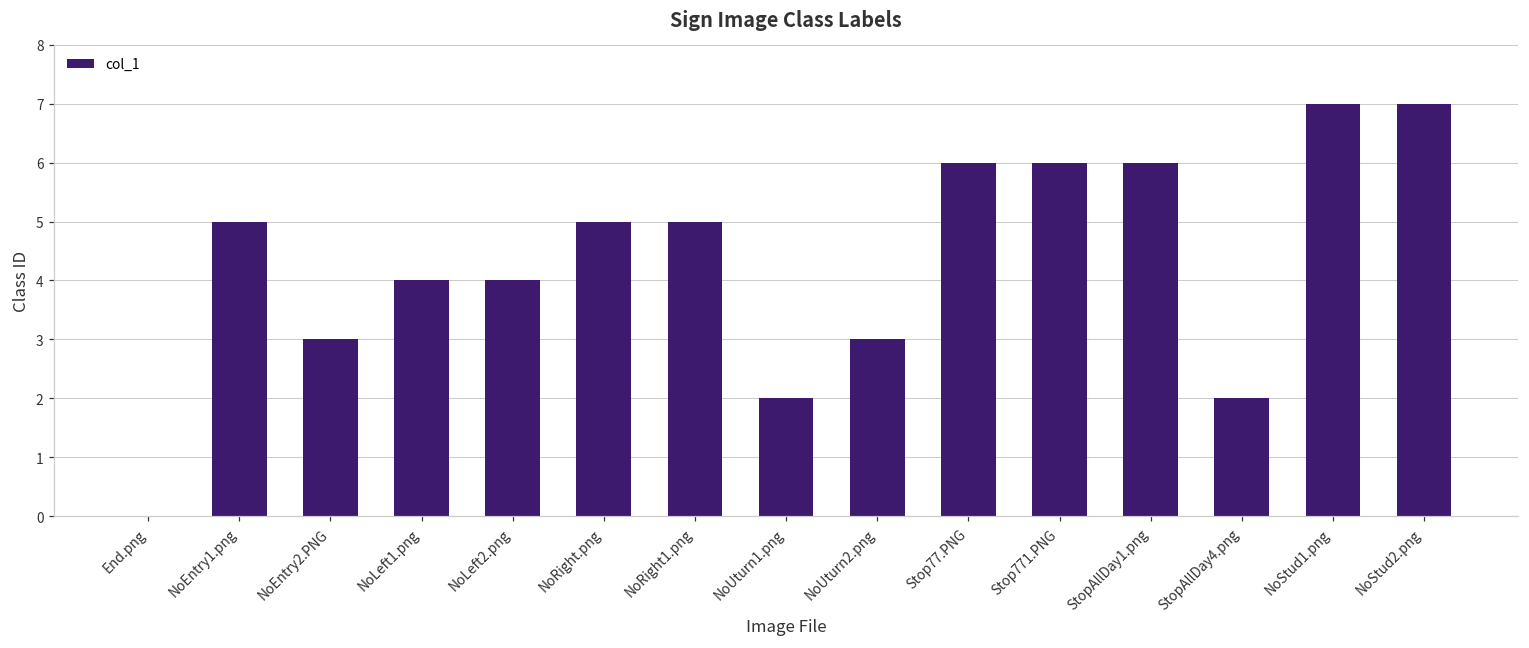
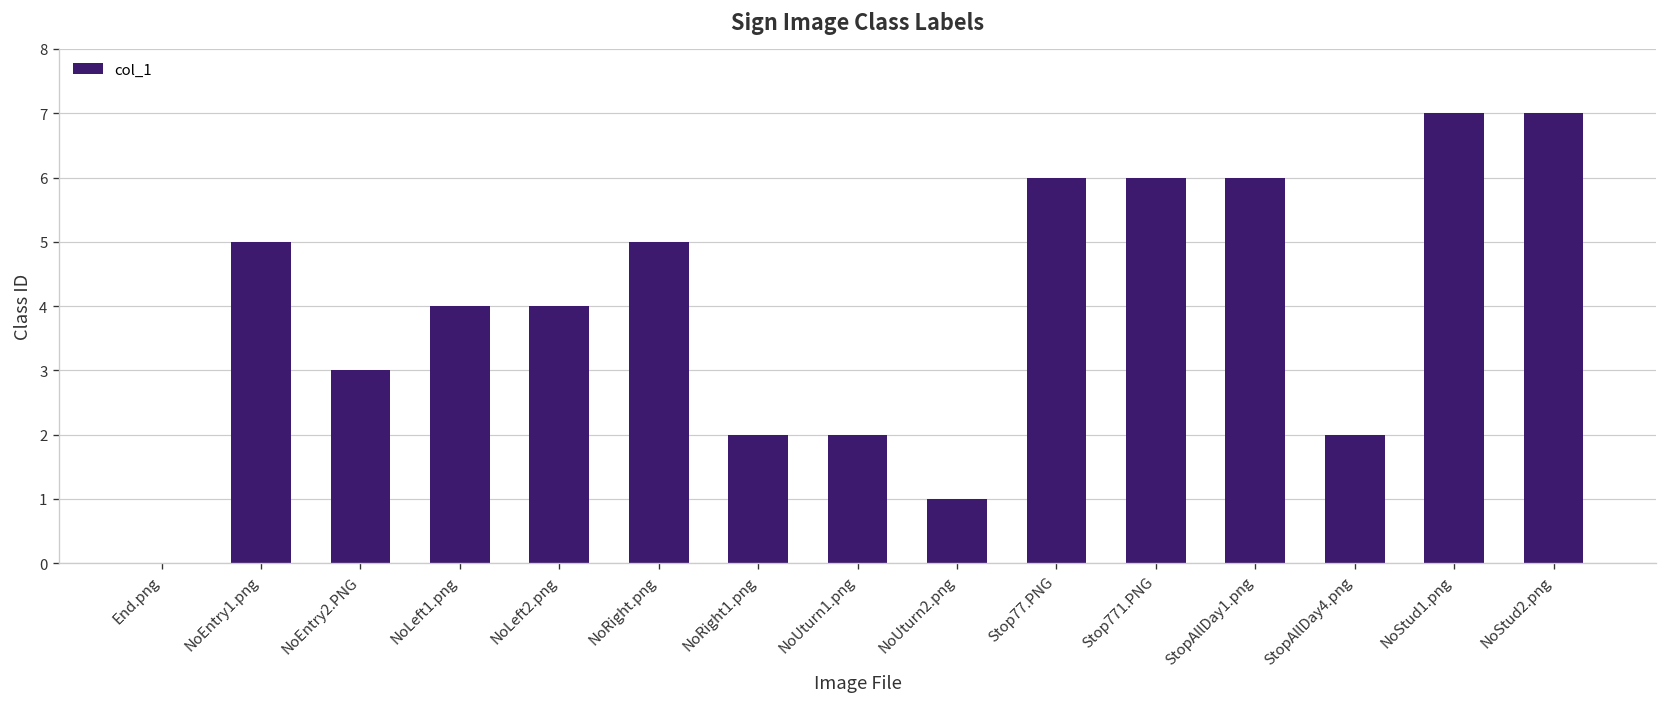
  {
    "End.png": 0,
    "NoEntry1.png": 5,
    "NoEntry2.PNG": 3,
    "NoLeft1.png": 4,
    "NoLeft2.png": 4,
    "NoRight.png": 5,
-   "NoRight1.png": 5,
+   "NoRight1.png": 2,
    "NoUturn1.png": 2,
-   "NoUturn2.png": 3,
+   "NoUturn2.png": 1,
    "Stop77.PNG": 6,
    "Stop771.PNG": 6,
    "StopAllDay1.png": 6,
    "StopAllDay4.png": 2,
    "NoStud1.png": 7,
    "NoStud2.png": 7
  }
